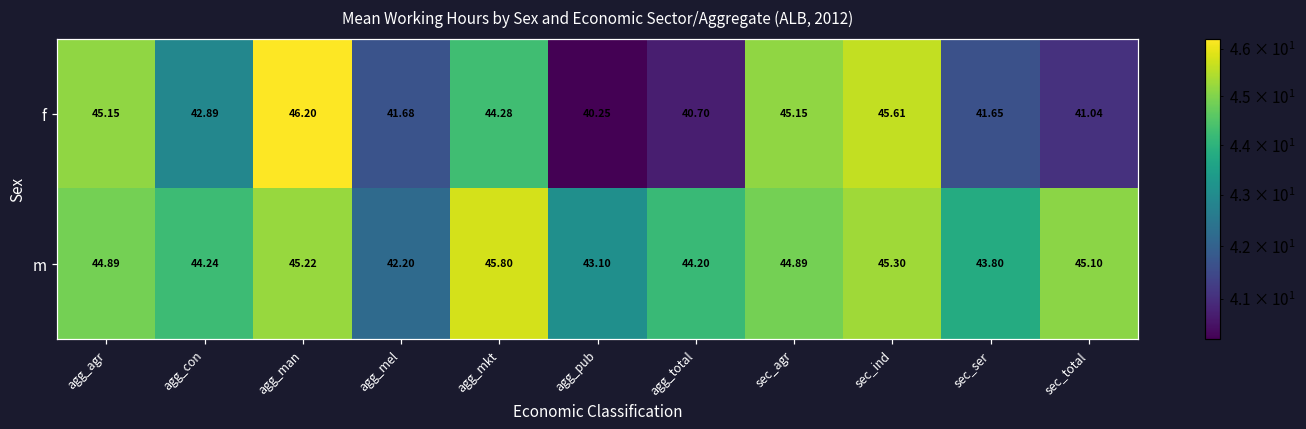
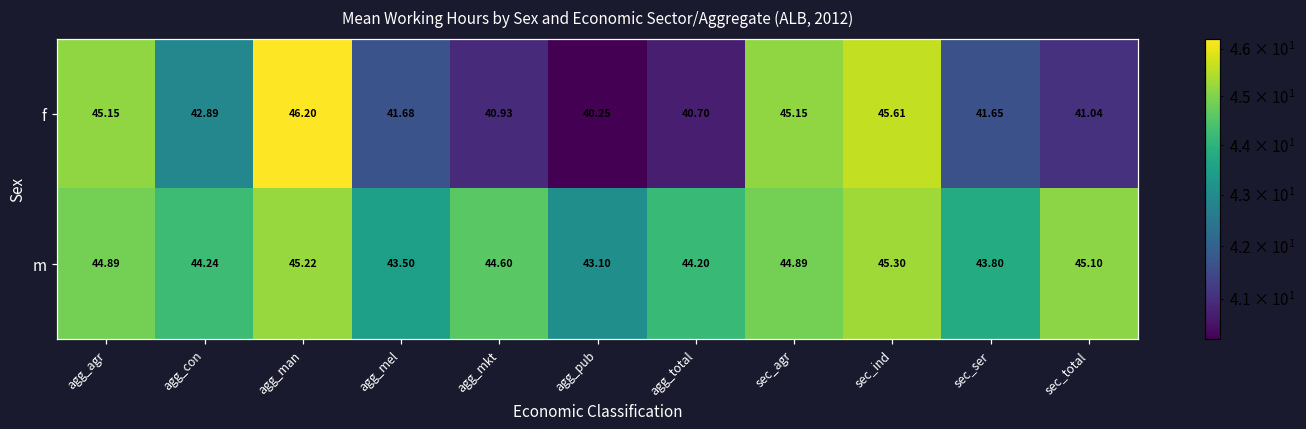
  {
    "f": {
      "agg_agr": 45.15,
      "agg_con": 42.89,
      "agg_man": 46.20,
      "agg_mel": 41.68,
-     "agg_mkt": 44.28,
+     "agg_mkt": 40.93,
      "agg_pub": 40.25,
      "agg_total": 40.70,
      "sec_agr": 45.15,
      "sec_ind": 45.61,
      "sec_ser": 41.65,
      "sec_total": 41.04
    },
    "m": {
      "agg_agr": 44.89,
      "agg_con": 44.24,
      "agg_man": 45.22,
-     "agg_mel": 42.20,
-     "agg_mkt": 45.80,
+     "agg_mel": 43.50,
+     "agg_mkt": 44.60,
      "agg_pub": 43.10,
      "agg_total": 44.20,
      "sec_agr": 44.89,
      "sec_ind": 45.30,
      "sec_ser": 43.80,
      "sec_total": 45.10
    }
  }
